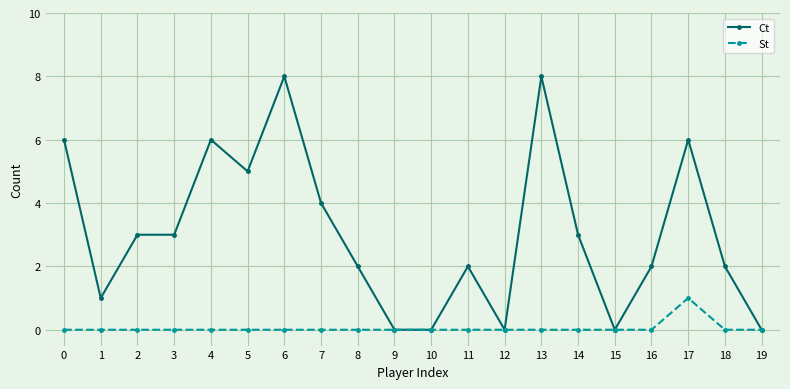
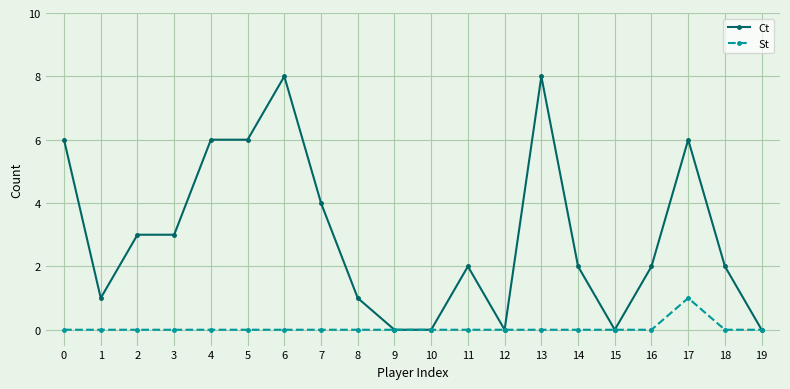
  {
    "Ct": {
      "0": 6,
      "1": 1,
      "2": 3,
      "3": 3,
      "4": 6,
-     "5": 5,
+     "5": 6,
      "6": 8,
      "7": 4,
-     "8": 2,
+     "8": 1,
      "11": 2,
      "13": 8,
-     "14": 3,
+     "14": 2,
      "16": 2,
      "17": 6,
      "18": 2
    },
    "St": {
      "0": 0,
      "1": 0,
      "2": 0,
      "3": 0,
      "4": 0,
      "5": 0,
      "6": 0,
      "7": 0,
      "8": 0,
      "11": 0,
      "13": 0,
      "14": 0,
      "16": 0,
      "17": 1,
      "18": 0
    }
  }
